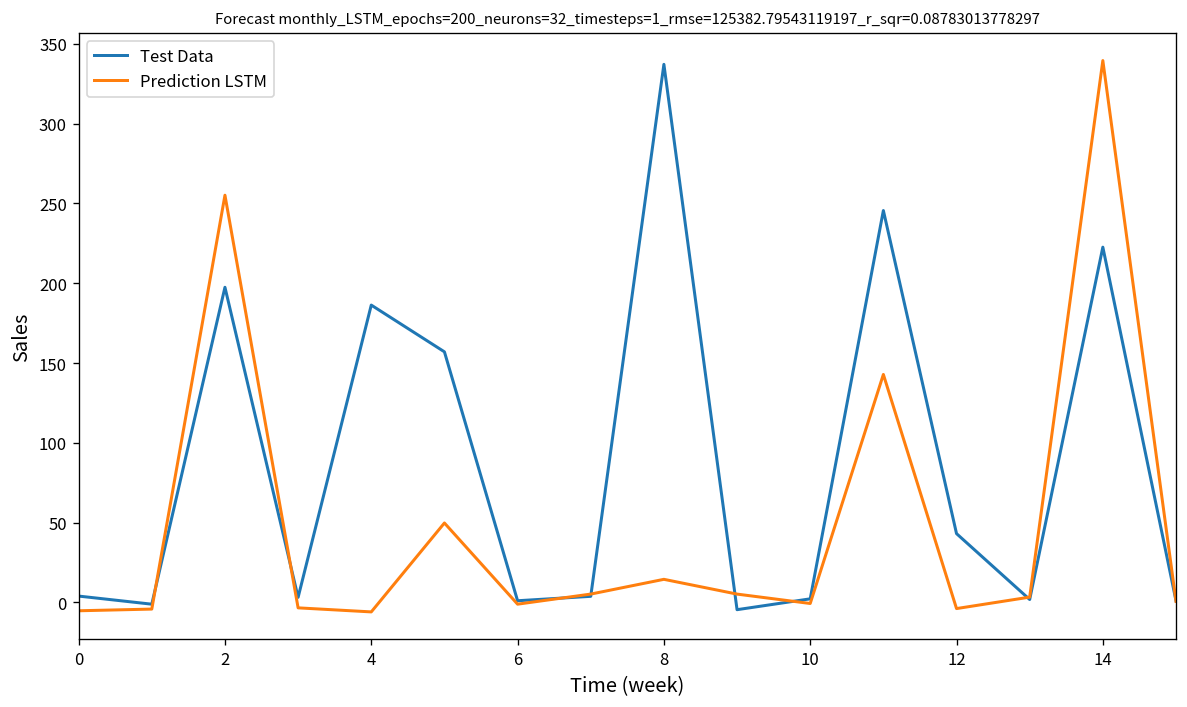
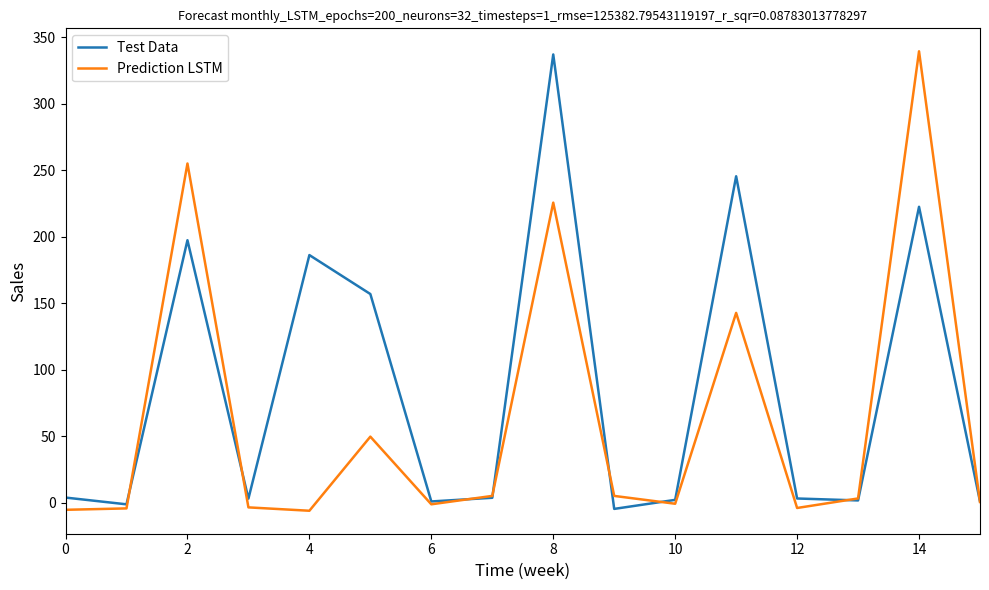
  {
    "Test Data": {
      "0": 4,
      "2": 197,
      "4": 186,
      "6": 1,
      "8": 337,
      "10": 2,
-     "12": 43,
+     "12": 3,
      "14": 223
    },
    "Prediction LSTM": {
      "0": -5,
      "2": 255,
      "4": -6,
      "6": -1,
-     "8": 15,
+     "8": 226,
      "10": -1,
      "12": -4,
      "14": 339
    }
  }
